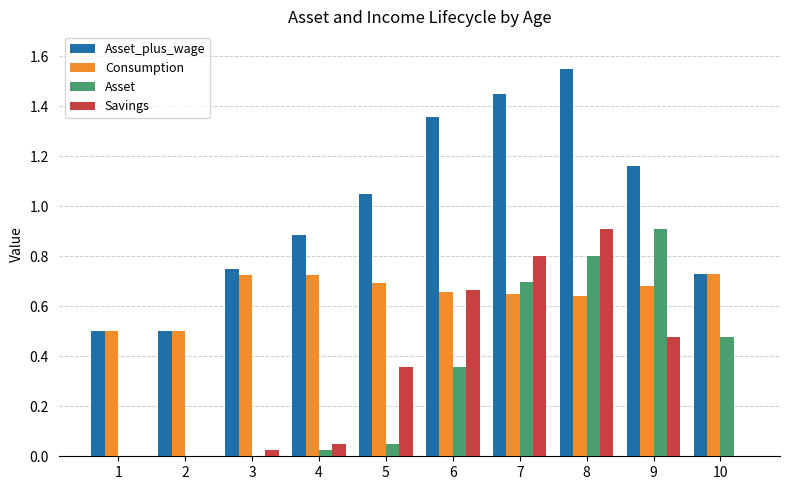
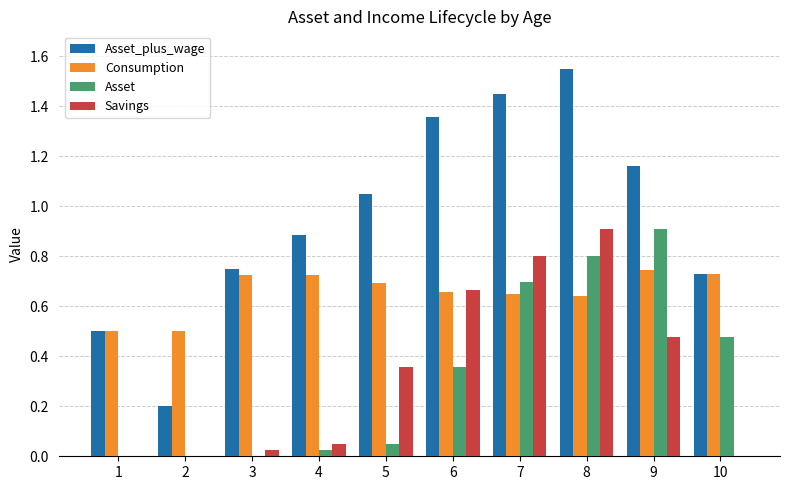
  {
    "Asset_plus_wage": {
      "1": 0.5,
-     "2": 0.5,
+     "2": 0.2,
      "3": 0.75,
      "4": 0.89,
      "5": 1.05,
      "6": 1.36,
      "7": 1.45,
      "8": 1.55,
      "9": 1.16,
      "10": 0.73
    },
    "Consumption": {
      "1": 0.50,
      "2": 0.50,
      "3": 0.73,
      "4": 0.72,
      "5": 0.69,
      "6": 0.66,
      "7": 0.65,
      "8": 0.64,
-     "9": 0.68,
+     "9": 0.75,
      "10": 0.73
    },
    "Asset": {
      "1": 0.00,
      "2": 0.00,
      "3": 0.00,
      "4": 0.02,
      "5": 0.05,
      "6": 0.36,
      "7": 0.70,
      "8": 0.80,
      "9": 0.91,
      "10": 0.48
    },
    "Savings": {
      "1": 0.00,
      "2": 0.00,
      "3": 0.02,
      "4": 0.05,
      "5": 0.36,
      "6": 0.67,
      "7": 0.80,
      "8": 0.91,
      "9": 0.48,
      "10": 0.00
    }
  }
